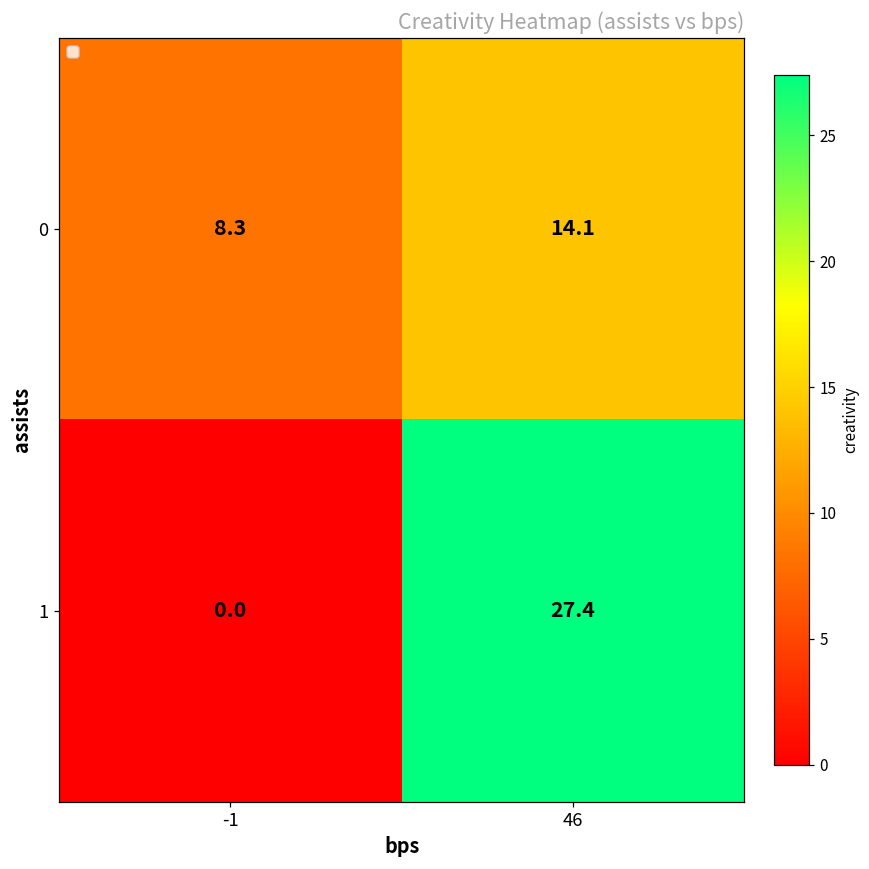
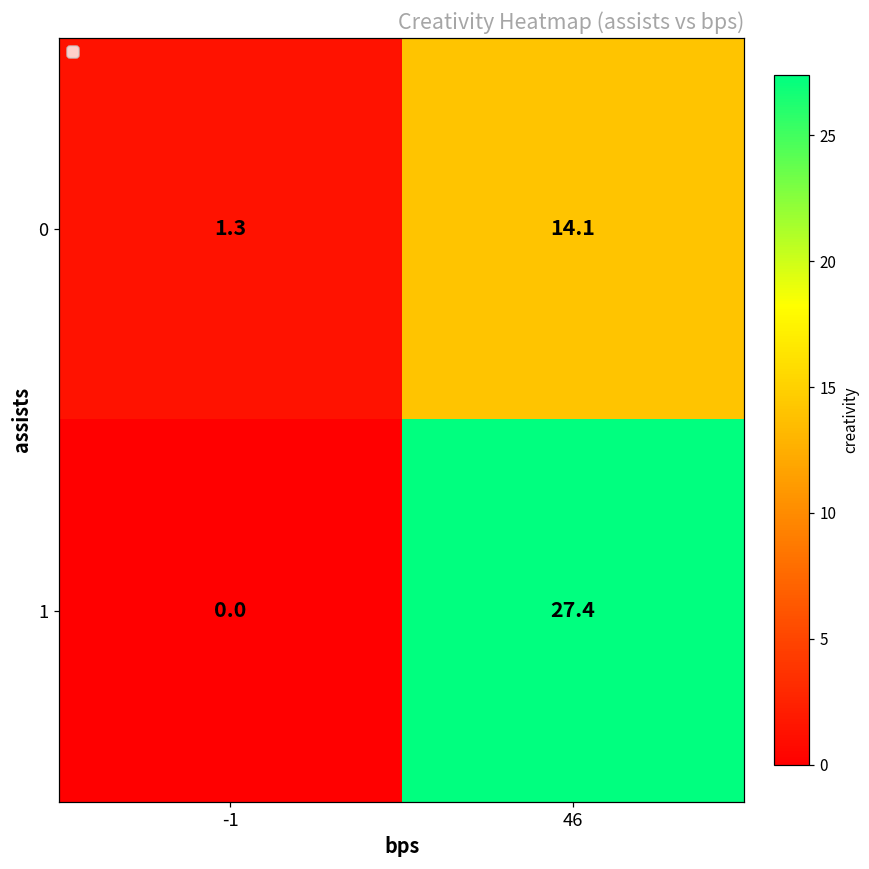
  {
    "0": {
-     "-1": 8.3,
+     "-1": 1.3,
      "46": 14.1
    },
    "1": {
      "-1": 0.0,
      "46": 27.4
    }
  }
